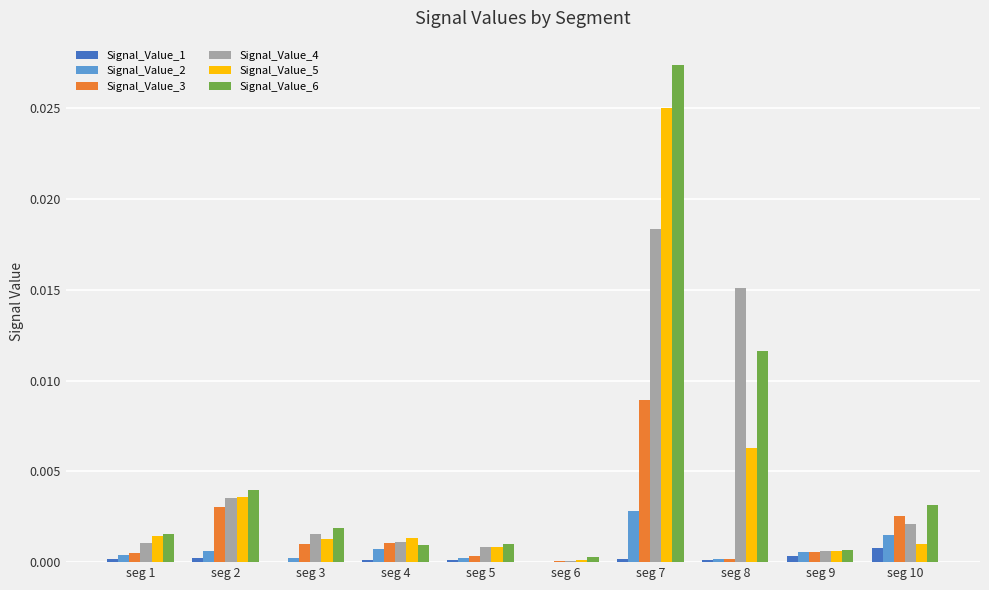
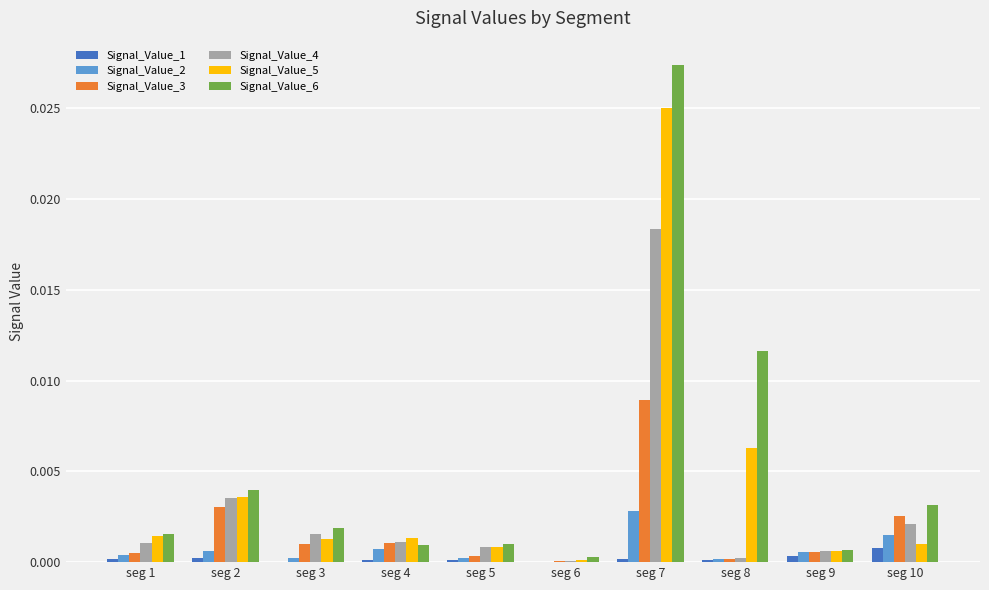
  {
    "Signal_Value_3": {
      "seg 1": 0.0005,
      "seg 2": 0.0030,
      "seg 3": 0.0010,
      "seg 4": 0.0010,
      "seg 5": 0.0003,
      "seg 7": 0.0089,
      "seg 8": 0.0002,
      "seg 9": 0.0006,
      "seg 10": 0.0025
    },
    "Signal_Value_4": {
      "seg 1": 0.0010,
      "seg 2": 0.0035,
      "seg 3": 0.0016,
      "seg 4": 0.0011,
      "seg 5": 0.0008,
      "seg 7": 0.0184,
-     "seg 8": 0.0151,
+     "seg 8": 0.0002,
      "seg 9": 0.0006,
      "seg 10": 0.0021
    },
    "Signal_Value_5": {
      "seg 1": 0.0014,
      "seg 2": 0.0036,
      "seg 3": 0.0013,
      "seg 4": 0.0013,
      "seg 5": 0.0009,
      "seg 7": 0.0250,
      "seg 8": 0.0063,
      "seg 9": 0.0006,
      "seg 10": 0.0010
    },
    "Signal_Value_6": {
      "seg 1": 0.0015,
      "seg 2": 0.0040,
      "seg 3": 0.0019,
      "seg 4": 0.0009,
      "seg 5": 0.0010,
      "seg 6": 0.0003,
      "seg 7": 0.0274,
      "seg 8": 0.0116,
      "seg 9": 0.0007,
      "seg 10": 0.0031
    }
  }
